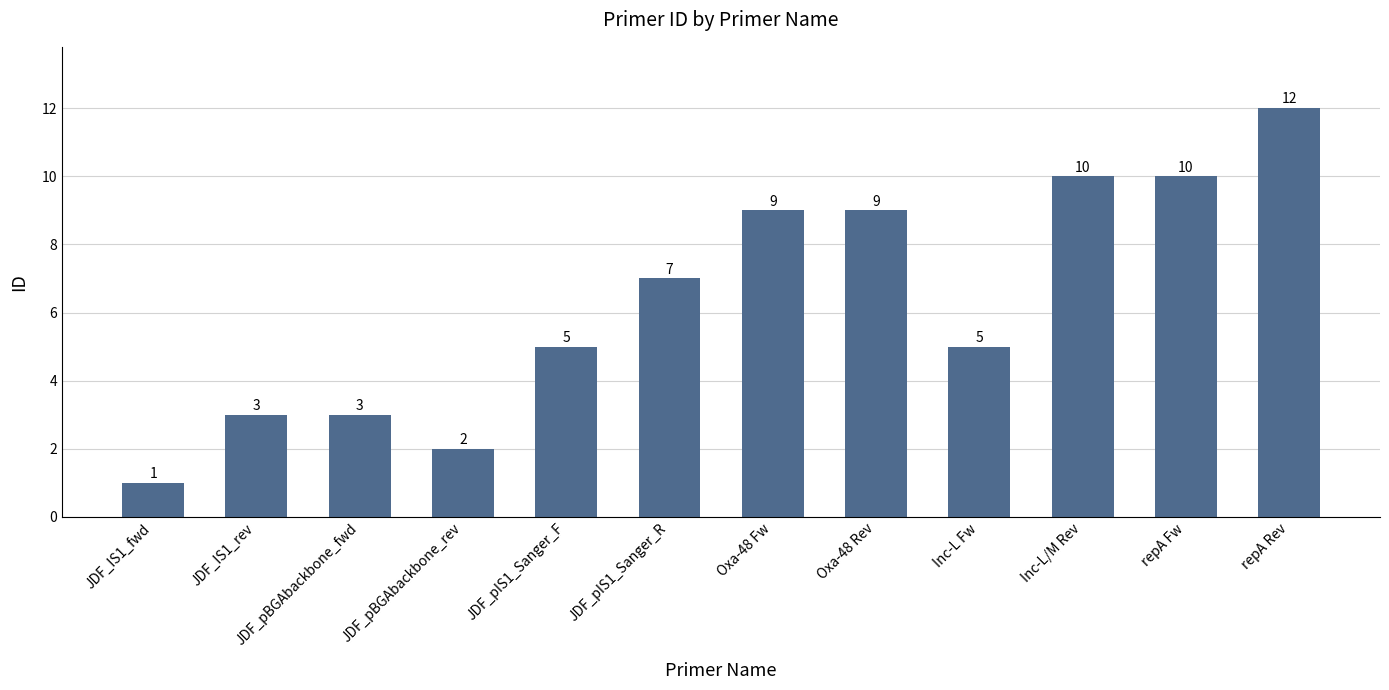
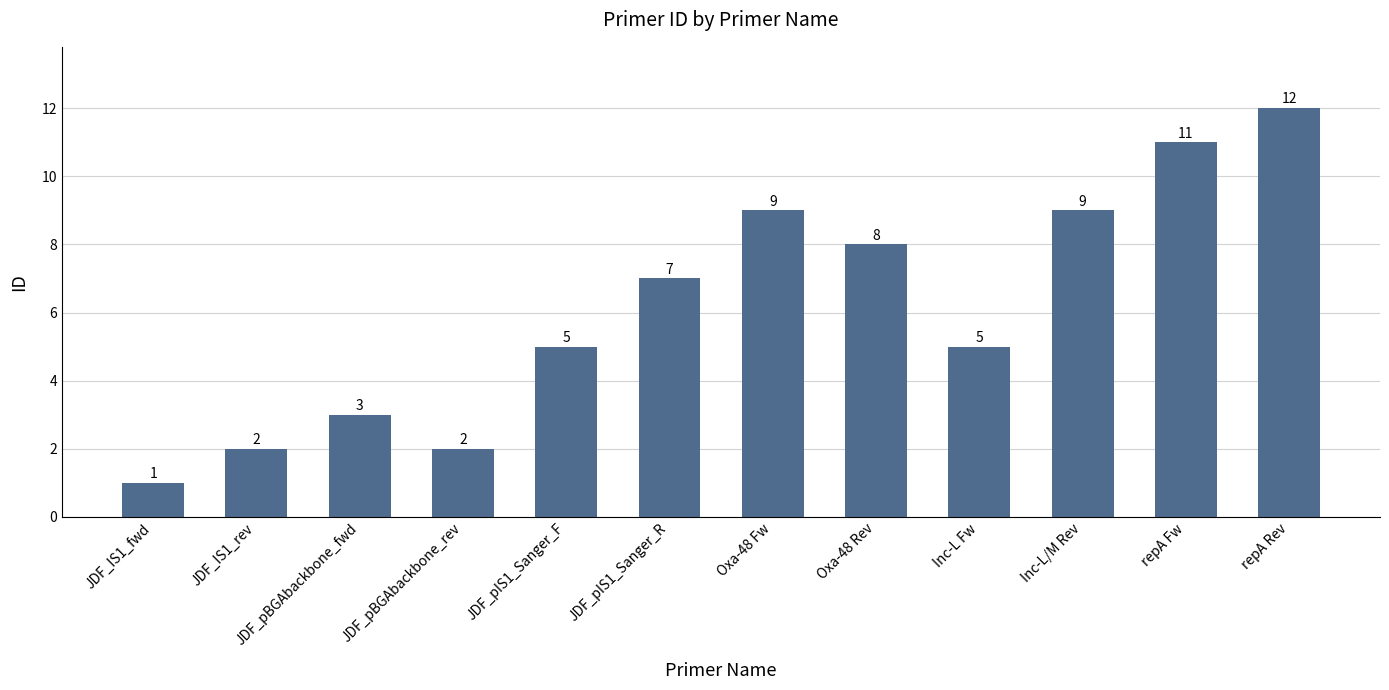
  {
    "JDF_IS1_fwd": 1,
-   "JDF_IS1_rev": 3,
+   "JDF_IS1_rev": 2,
    "JDF_pBGAbackbone_fwd": 3,
    "JDF_pBGAbackbone_rev": 2,
    "JDF_pIS1_Sanger_F": 5,
    "JDF_pIS1_Sanger_R": 7,
    "Oxa-48 Fw": 9,
-   "Oxa-48 Rev": 9,
+   "Oxa-48 Rev": 8,
    "Inc-L Fw": 5,
-   "Inc-L/M Rev": 10,
-   "repA Fw": 10,
+   "Inc-L/M Rev": 9,
+   "repA Fw": 11,
    "repA Rev": 12
  }
